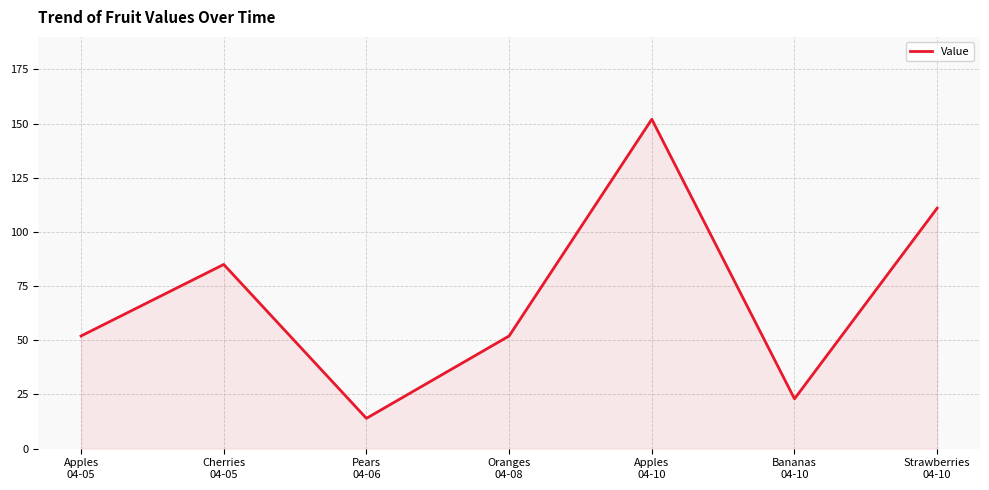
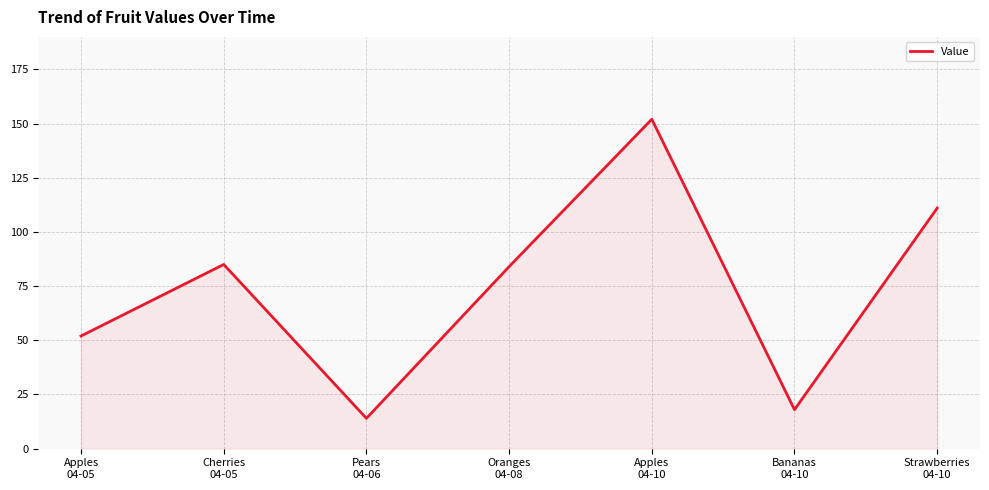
  {
    "Apples 04-05": 52,
    "Cherries 04-05": 85,
    "Pears 04-06": 14,
-   "Oranges 04-08": 52,
+   "Oranges 04-08": 84,
    "Apples 04-10": 152,
-   "Bananas 04-10": 23,
+   "Bananas 04-10": 18,
    "Strawberries 04-10": 111
  }
